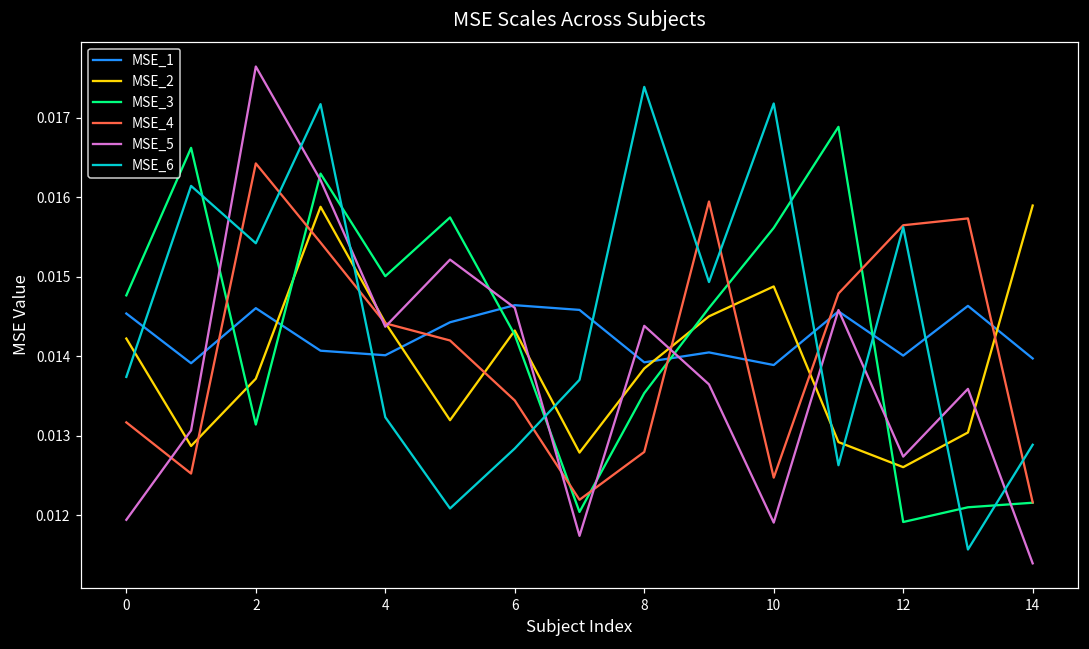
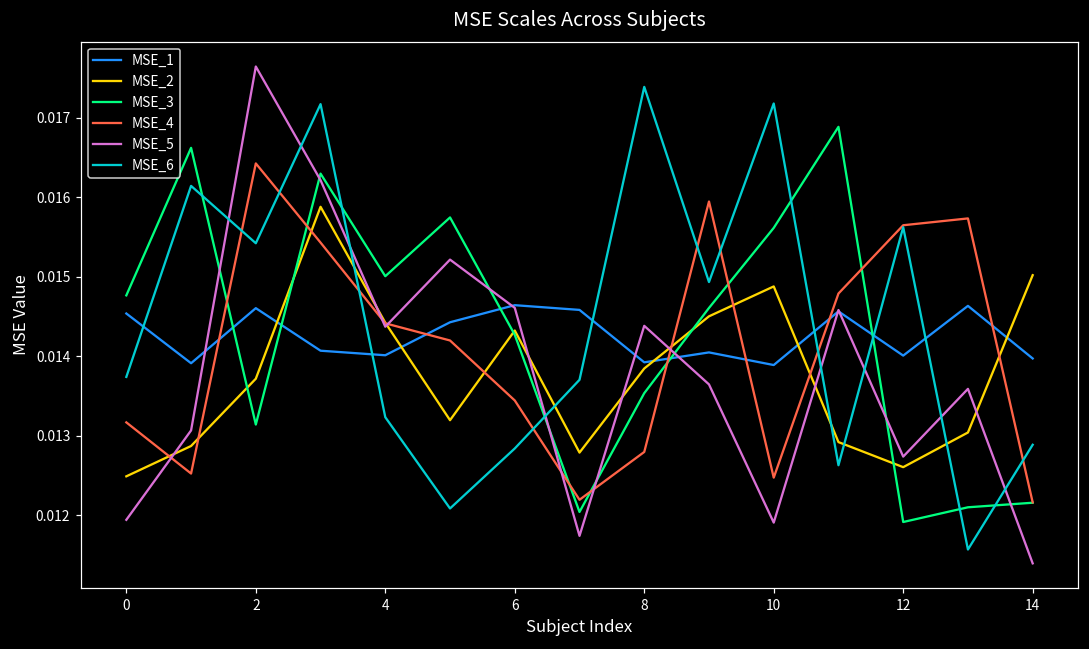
  {
    "MSE_1": {
      "0": 0.0145,
      "2": 0.0146,
      "4": 0.0140,
      "8": 0.0139,
      "10": 0.0139,
      "12": 0.0140,
      "14": 0.0140
    },
    "MSE_2": {
-     "0": 0.0142,
+     "0": 0.0125,
      "2": 0.0137,
      "6": 0.0143,
      "8": 0.0138,
      "10": 0.0149,
      "12": 0.0126,
-     "14": 0.0159
+     "14": 0.0150
    },
    "MSE_3": {
      "0": 0.0148,
      "2": 0.0131,
      "4": 0.0150,
      "6": 0.0143,
      "8": 0.0135,
      "10": 0.0156,
      "12": 0.0119
    },
    "MSE_4": {
      "0": 0.0132,
      "2": 0.0164,
      "6": 0.0134,
      "8": 0.0128,
      "10": 0.0125
    },
    "MSE_5": {
      "0": 0.0119,
      "2": 0.0176,
      "4": 0.0144,
      "8": 0.0144,
      "10": 0.0119,
      "12": 0.0127,
      "14": 0.0114
    },
    "MSE_6": {
      "0": 0.0137,
      "2": 0.0154,
      "4": 0.0132,
      "6": 0.0128,
      "8": 0.0174,
      "10": 0.0172,
      "14": 0.0129
    }
  }
